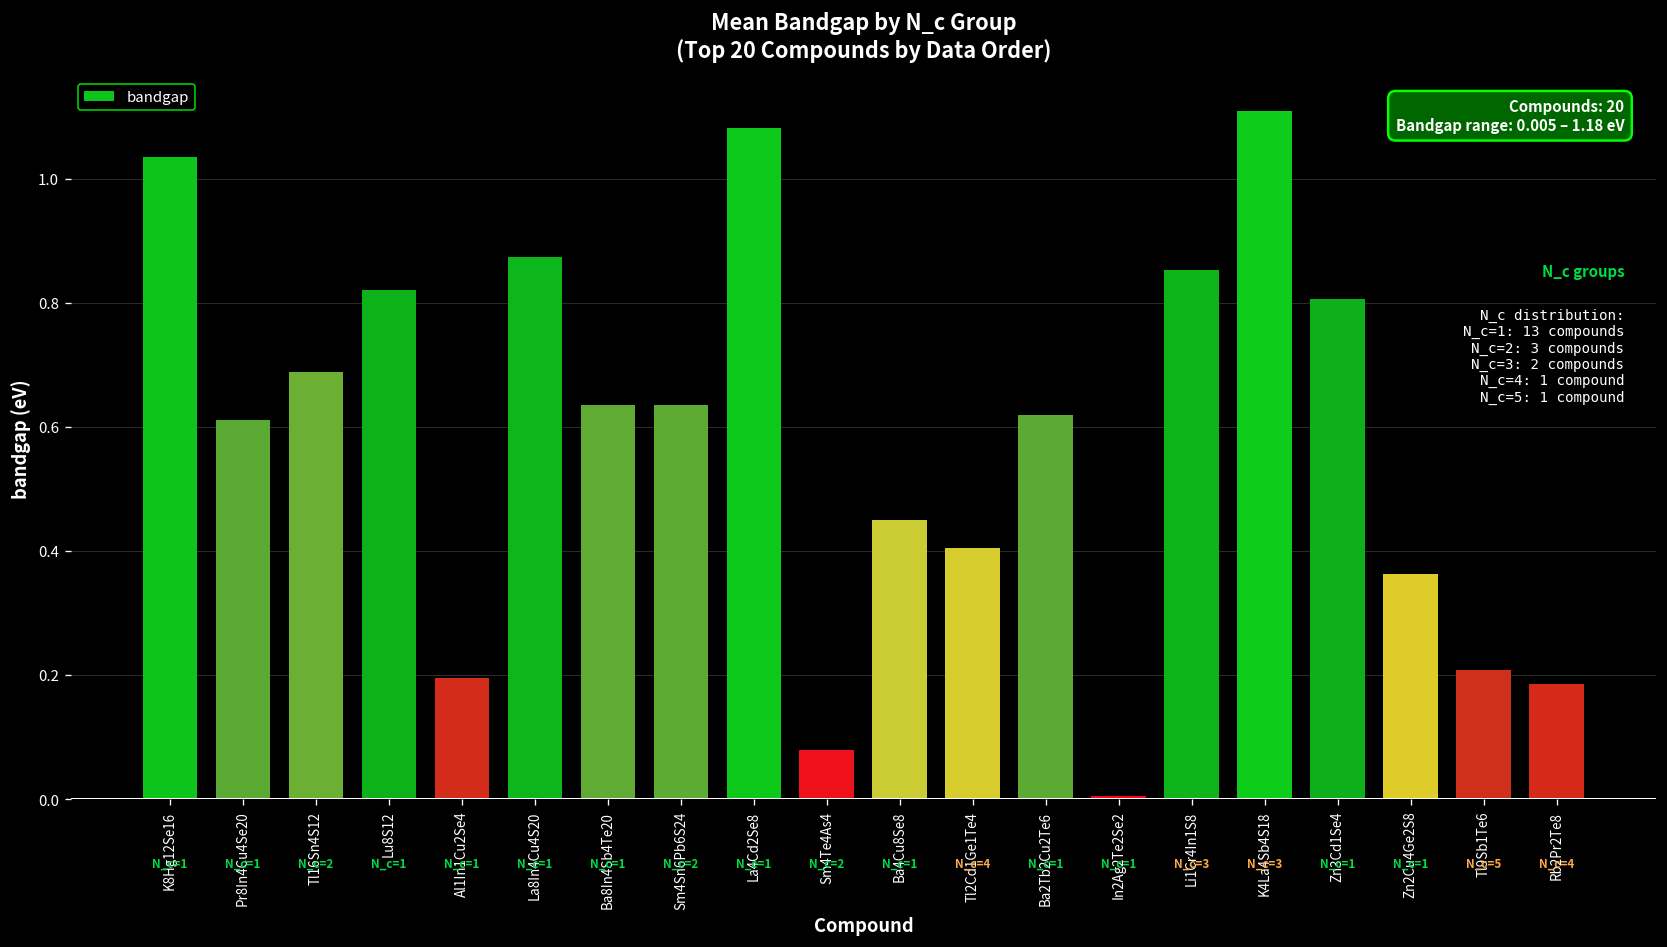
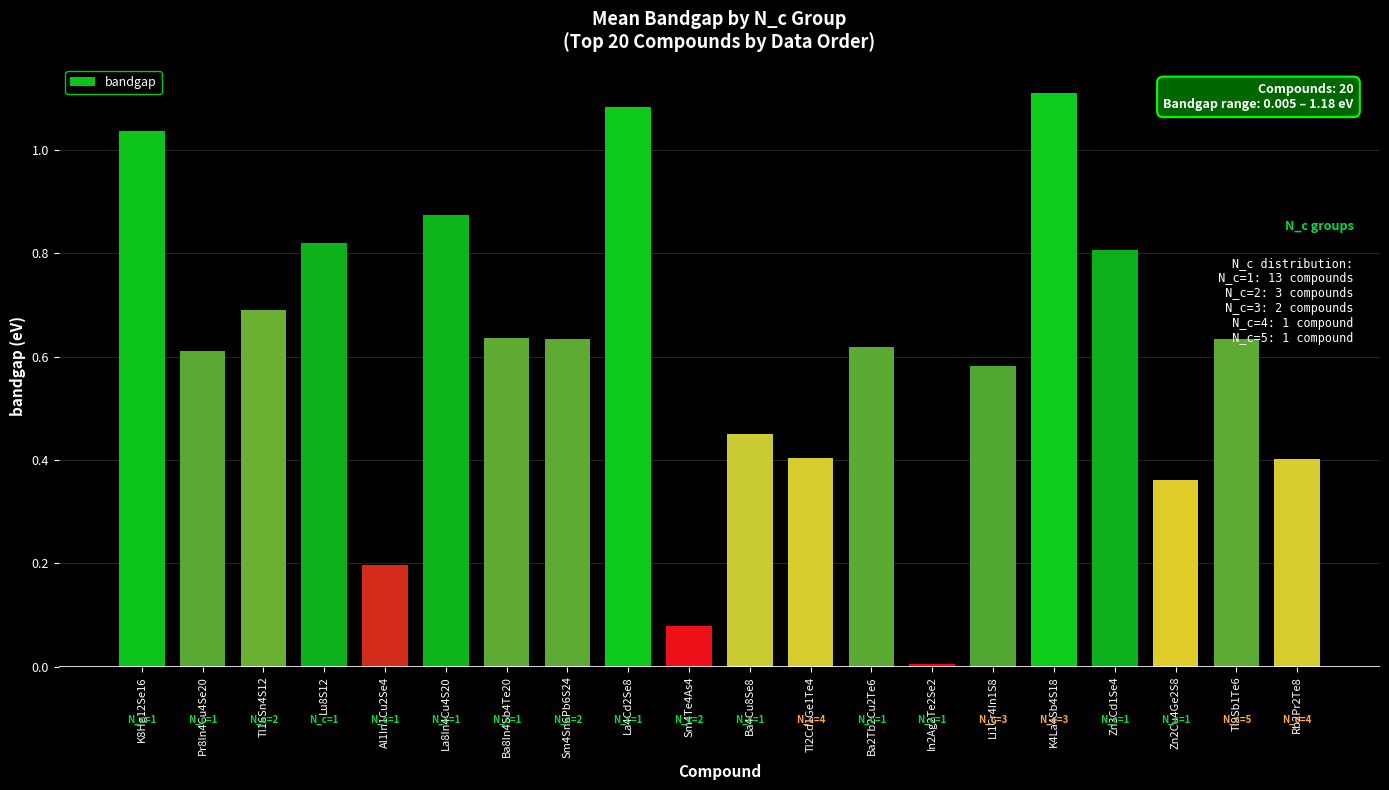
  {
    "K8Hg12Se16": 1.04,
    "Pr8In4Cu4Se20": 0.61,
    "Tl16Sn4S12": 0.69,
    "Lu8S12": 0.82,
    "Al1In1Cu2Se4": 0.20,
    "La8In4Cu4S20": 0.87,
    "Ba8In4Sb4Te20": 0.64,
    "Sm4Sn6Pb6S24": 0.63,
    "La4Cd2Se8": 1.08,
    "Sm4Te4As4": 0.08,
    "Ba4Cu8Se8": 0.45,
    "Tl2Cd1Ge1Te4": 0.40,
    "Ba2Tb2Cu2Te6": 0.62,
    "In2Ag2Te2Se2": 0.01,
-   "Li1Cr4In1S8": 0.85,
+   "Li1Cr4In1S8": 0.58,
    "K4La4Sb4S18": 1.11,
    "Zn3Cd1Se4": 0.81,
    "Zn2Cu4Ge2S8": 0.36,
-   "Tl9Sb1Te6": 0.21,
-   "Rb2Pr2Te8": 0.19
+   "Tl9Sb1Te6": 0.63,
+   "Rb2Pr2Te8": 0.40
  }
